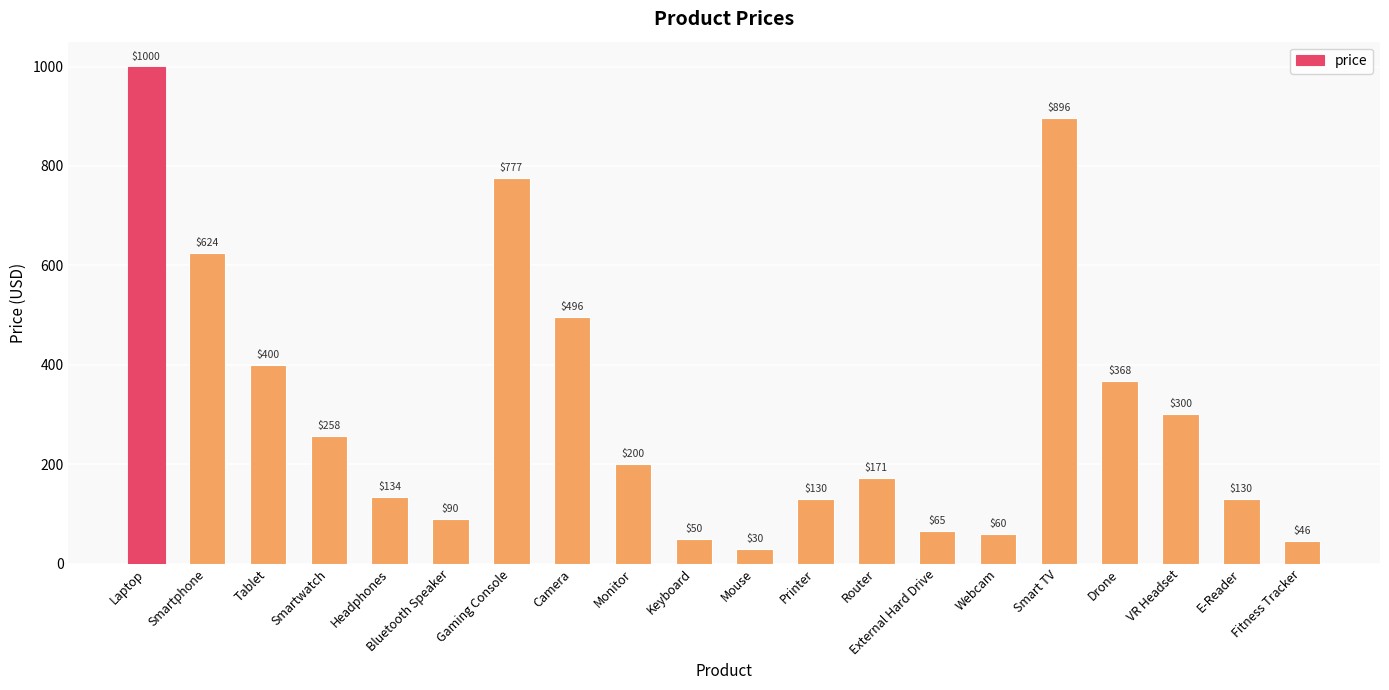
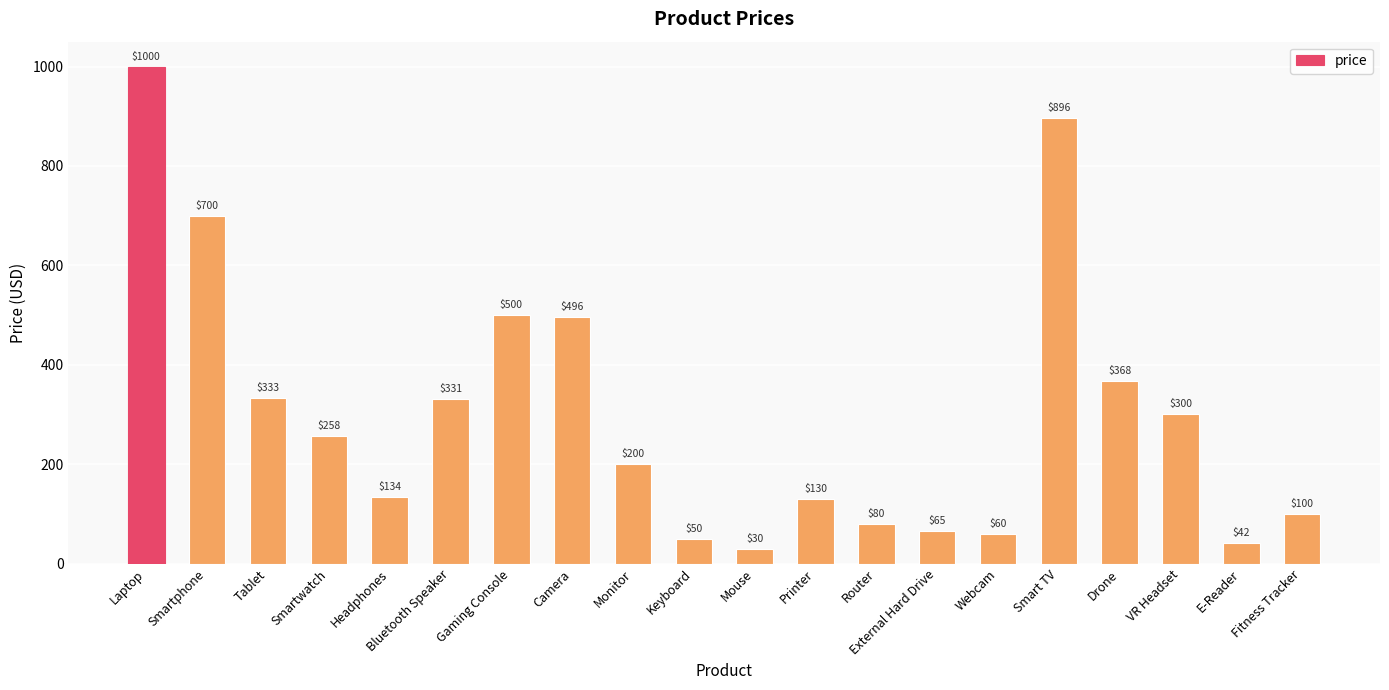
  {
    "Laptop": "$1000",
-   "Smartphone": "$624",
-   "Tablet": "$400",
+   "Smartphone": "$700",
+   "Tablet": "$333",
    "Smartwatch": "$258",
    "Headphones": "$134",
-   "Bluetooth Speaker": "$90",
-   "Gaming Console": "$777",
+   "Bluetooth Speaker": "$331",
+   "Gaming Console": "$500",
    "Camera": "$496",
    "Monitor": "$200",
    "Keyboard": "$50",
    "Mouse": "$30",
    "Printer": "$130",
-   "Router": "$171",
+   "Router": "$80",
    "External Hard Drive": "$65",
    "Webcam": "$60",
    "Smart TV": "$896",
    "Drone": "$368",
    "VR Headset": "$300",
-   "E-Reader": "$130",
-   "Fitness Tracker": "$46"
+   "E-Reader": "$42",
+   "Fitness Tracker": "$100"
  }
